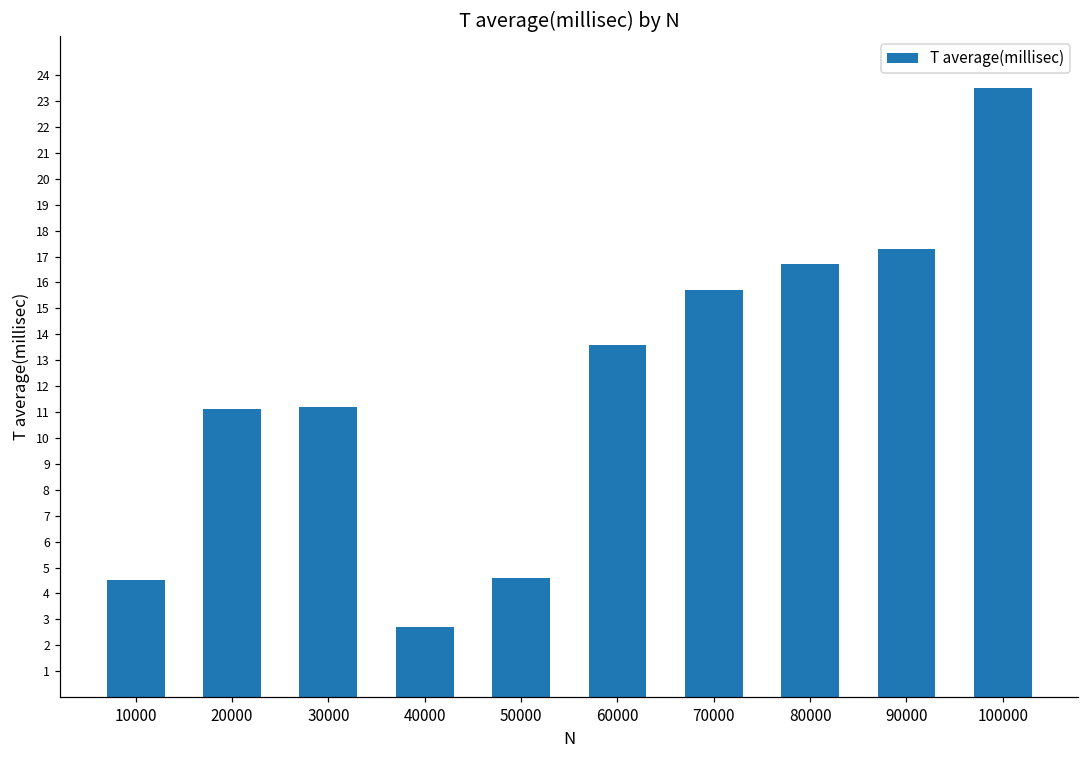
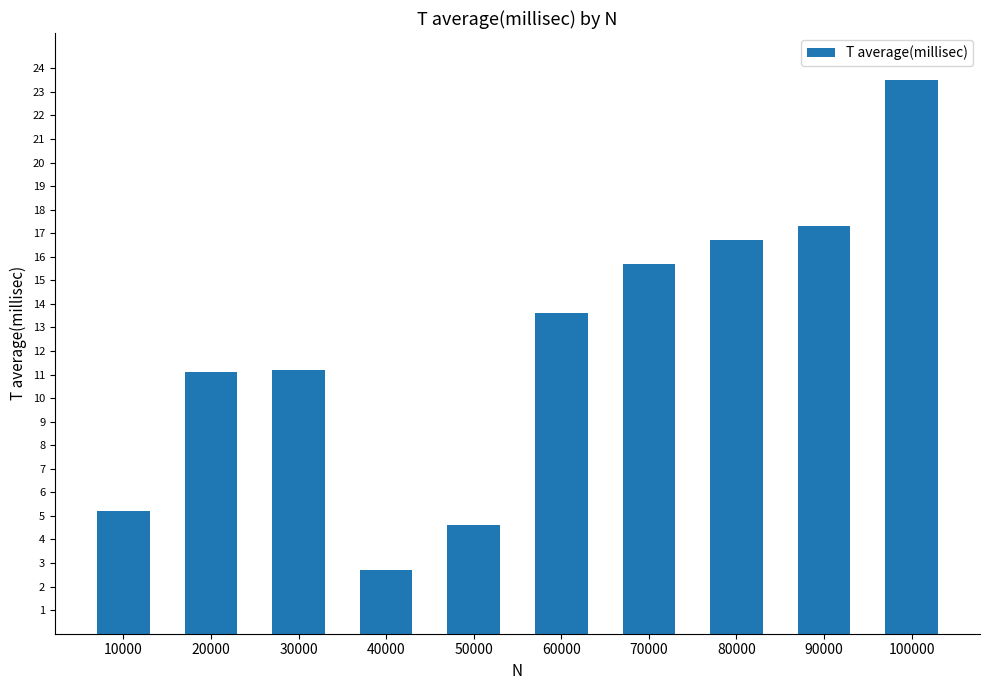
  {
-   "10000": 4.5,
+   "10000": 5.2,
    "20000": 11.1,
    "30000": 11.2,
    "40000": 2.7,
    "50000": 4.6,
    "60000": 13.6,
    "70000": 15.7,
    "80000": 16.7,
    "90000": 17.3,
    "100000": 23.5
  }
